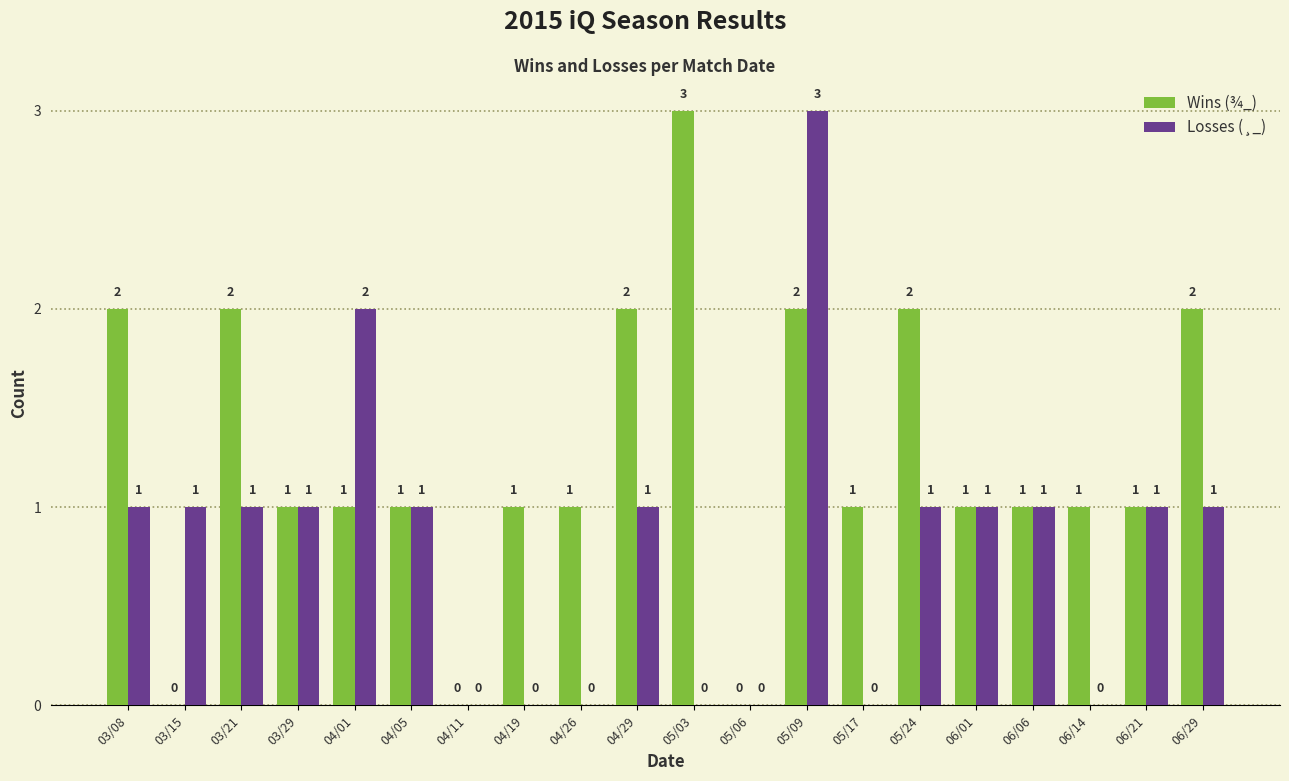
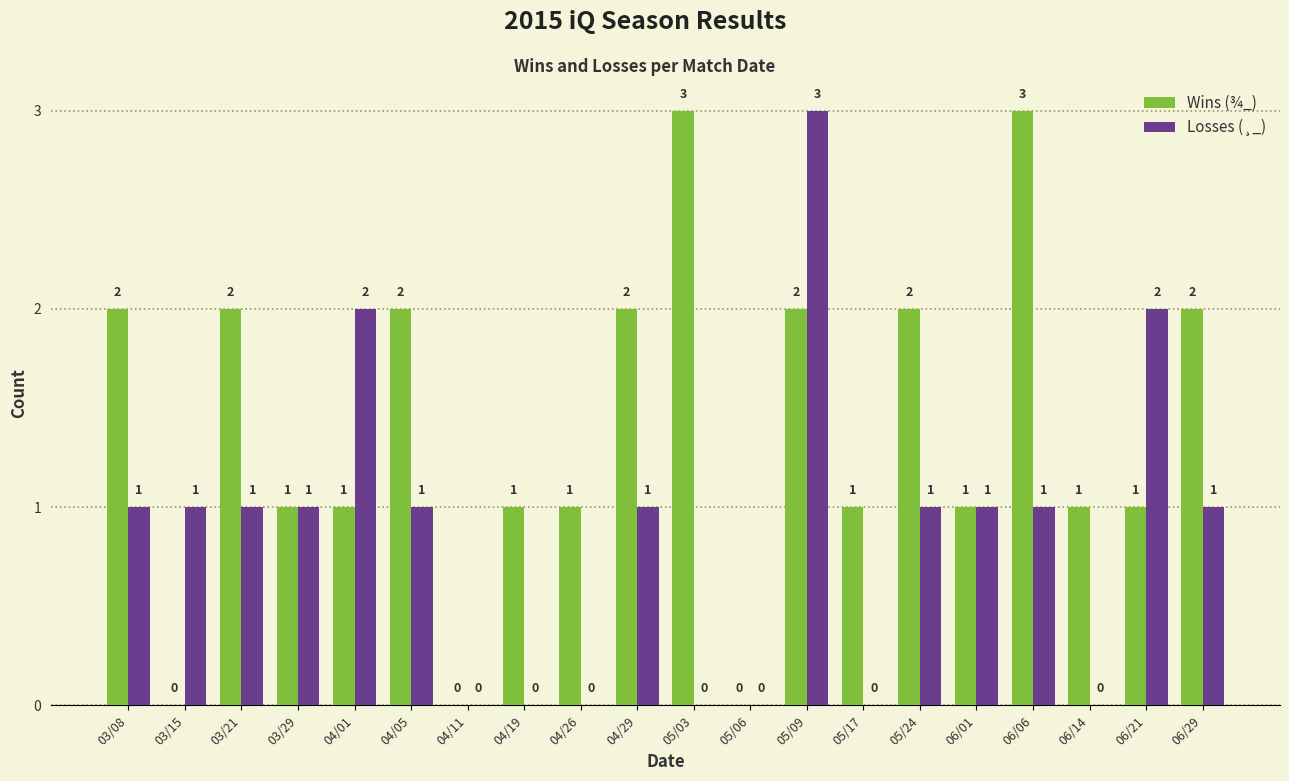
  {
    "Wins (¾_)": {
      "03/08": 2,
      "03/15": 0,
      "03/21": 2,
      "03/29": 1,
      "04/01": 1,
-     "04/05": 1,
+     "04/05": 2,
      "04/11": 0,
      "04/19": 1,
      "04/26": 1,
      "04/29": 2,
      "05/03": 3,
      "05/06": 0,
      "05/09": 2,
      "05/17": 1,
      "05/24": 2,
      "06/01": 1,
-     "06/06": 1,
+     "06/06": 3,
      "06/14": 1,
      "06/21": 1,
      "06/29": 2
    },
    "Losses (¸_)": {
      "03/08": 1,
      "03/15": 1,
      "03/21": 1,
      "03/29": 1,
      "04/01": 2,
      "04/05": 1,
      "04/11": 0,
      "04/19": 0,
      "04/26": 0,
      "04/29": 1,
      "05/03": 0,
      "05/06": 0,
      "05/09": 3,
      "05/17": 0,
      "05/24": 1,
      "06/01": 1,
      "06/06": 1,
      "06/14": 0,
-     "06/21": 1,
+     "06/21": 2,
      "06/29": 1
    }
  }
